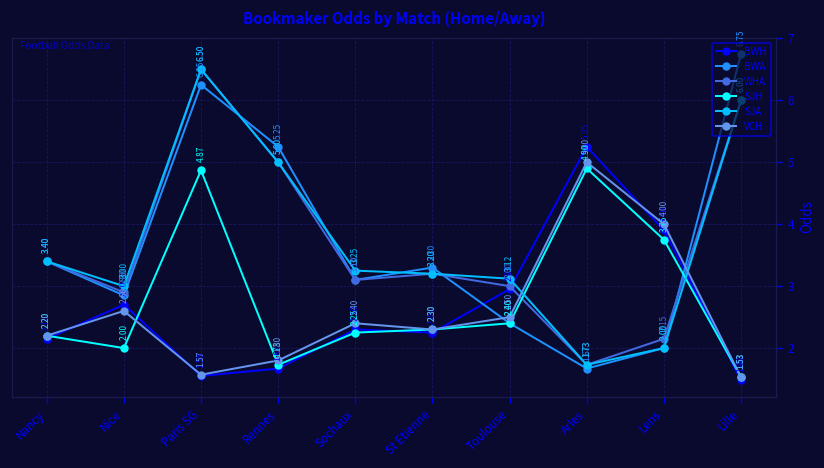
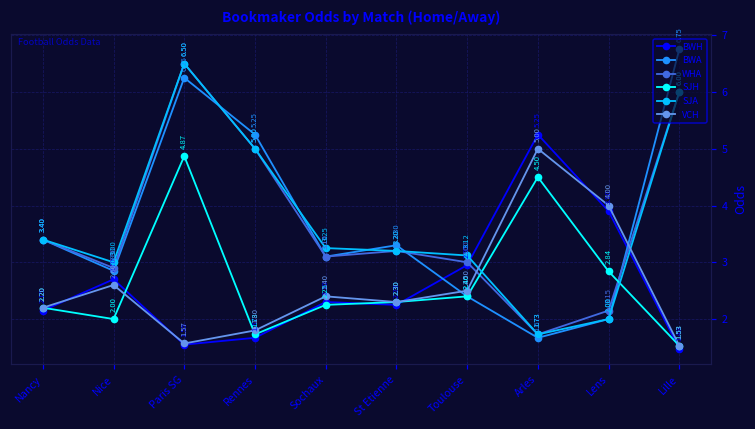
  {
    "BWH": {
      "Arles": 5.25
    },
    "SJH": {
      "Nice": 2.00,
      "Paris SG": 4.87,
-     "Arles": 4.90,
-     "Lens": 3.75
+     "Arles": 4.50,
+     "Lens": 2.84
    }
  }
